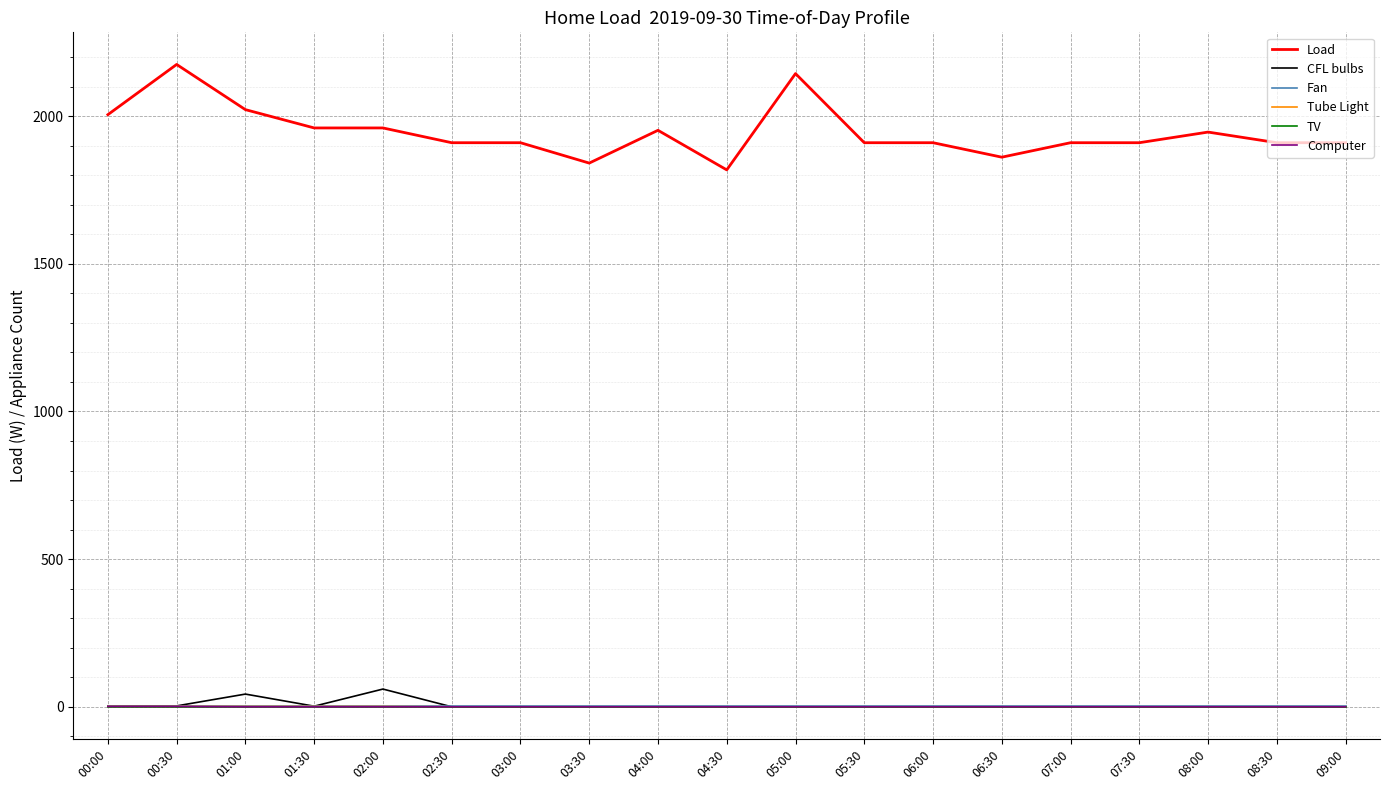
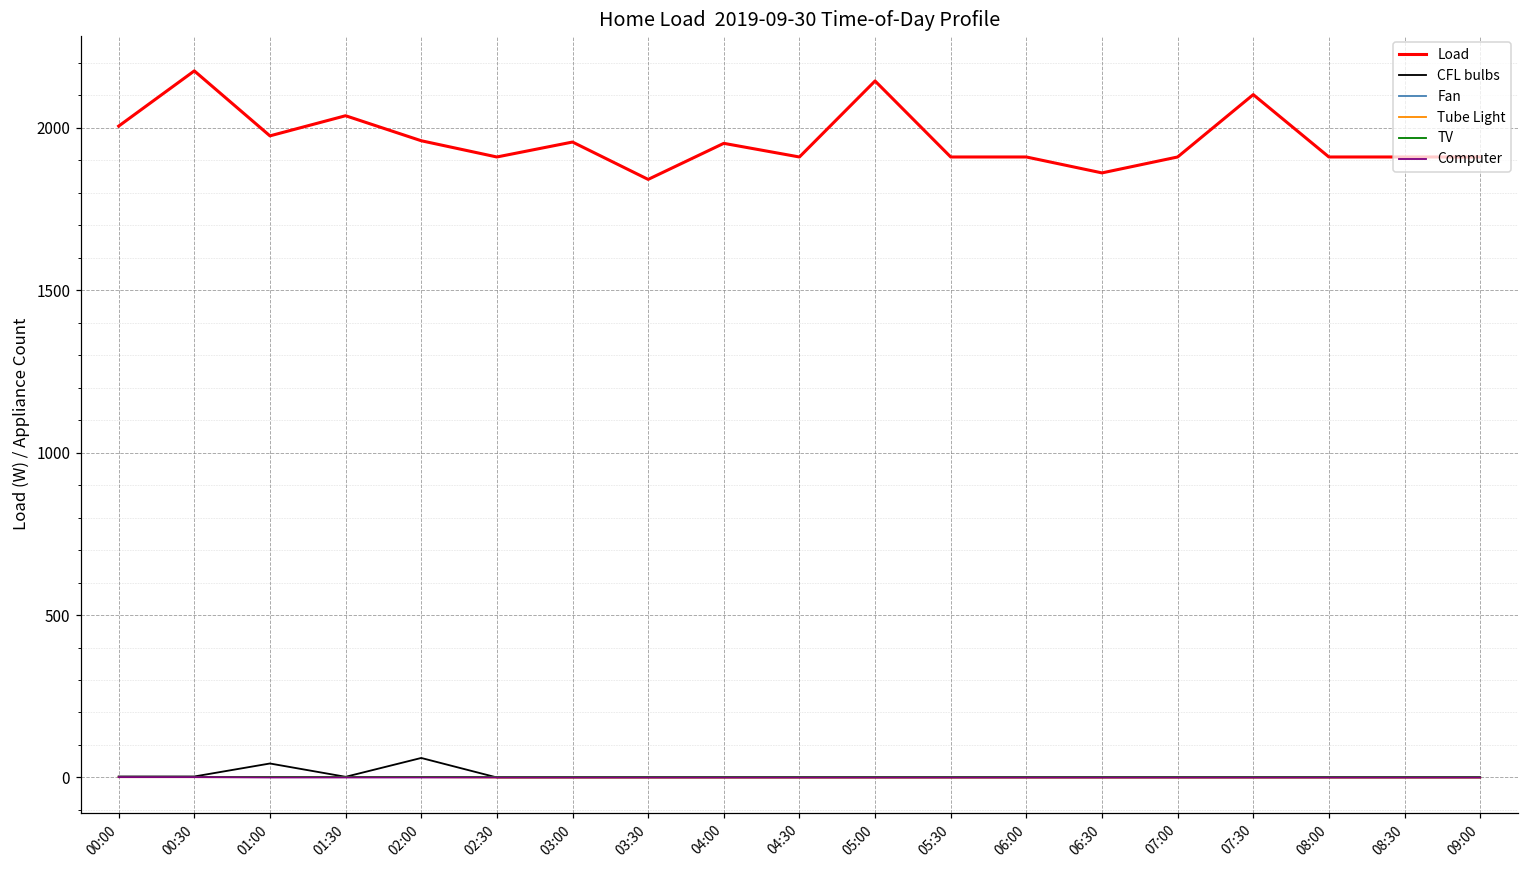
  {
    "Load": {
      "00:00": 2010,
      "00:30": 2180,
-     "01:00": 2020,
-     "01:30": 1960,
+     "01:00": 1980,
+     "01:30": 2040,
      "02:00": 1960,
      "02:30": 1910,
-     "03:00": 1910,
+     "03:00": 1960,
      "03:30": 1840,
      "04:00": 1950,
-     "04:30": 1820,
+     "04:30": 1910,
      "05:00": 2140,
      "05:30": 1910,
      "06:00": 1910,
      "06:30": 1860,
      "07:00": 1910,
-     "07:30": 1910,
-     "08:00": 1950
+     "07:30": 2100,
+     "08:00": 1910
    },
    "CFL bulbs": {
      "01:00": 40,
      "02:00": 60
    }
  }
